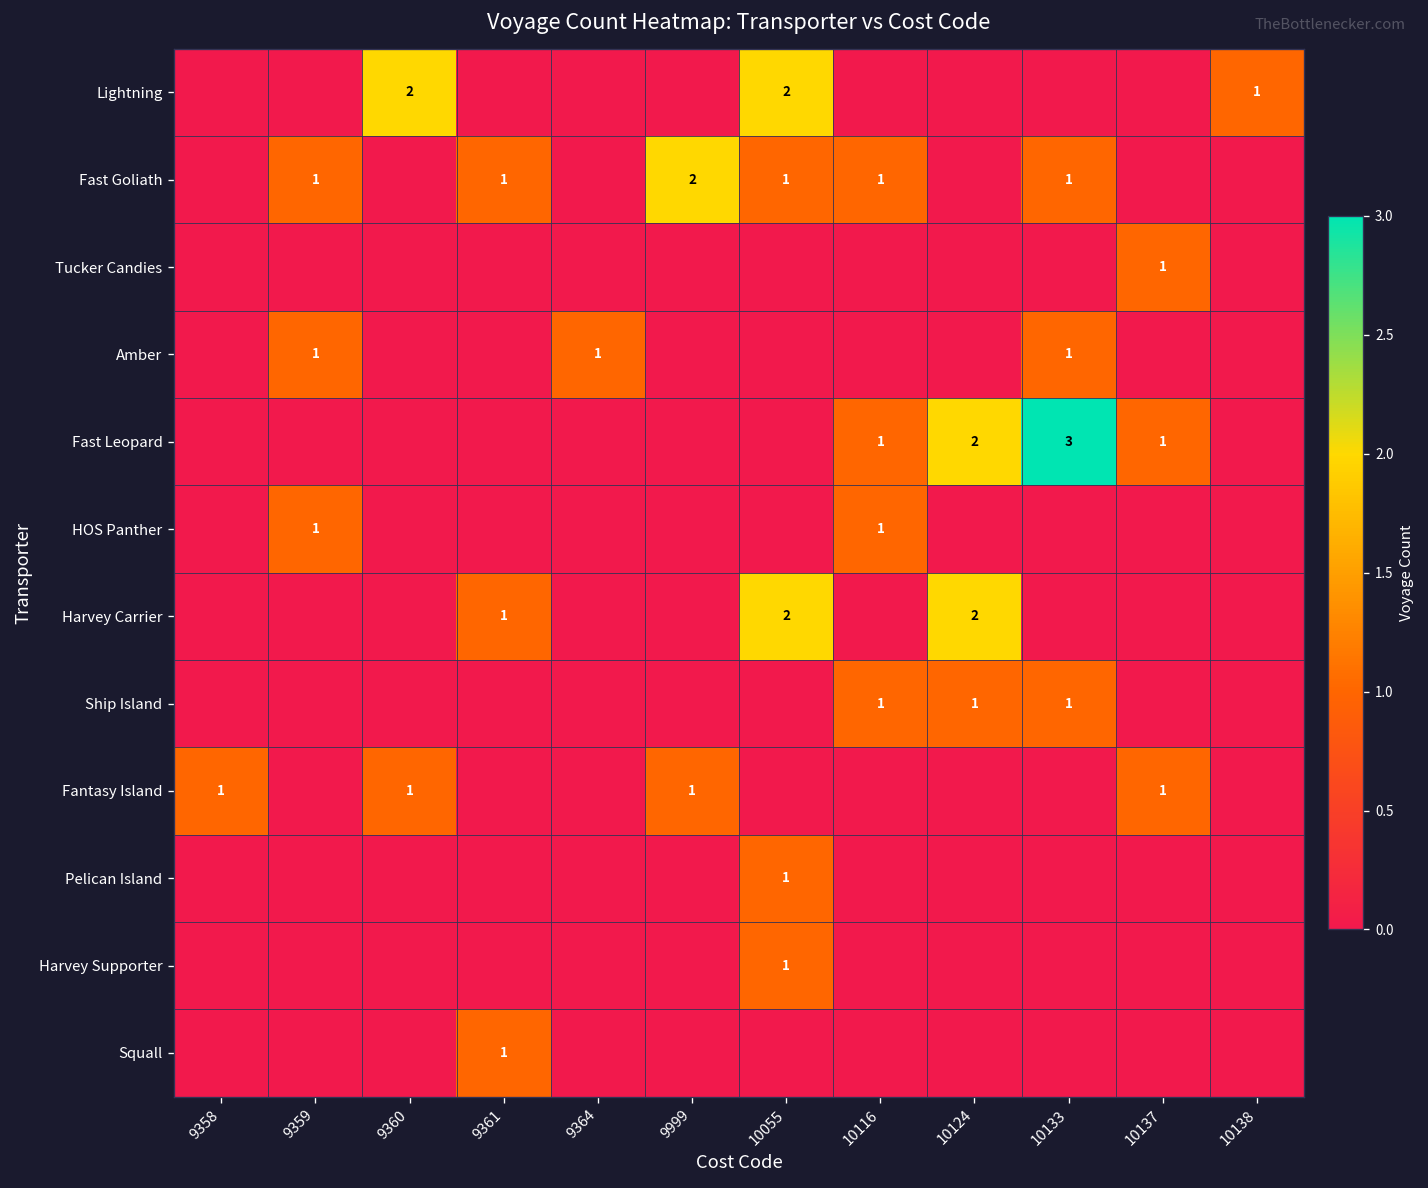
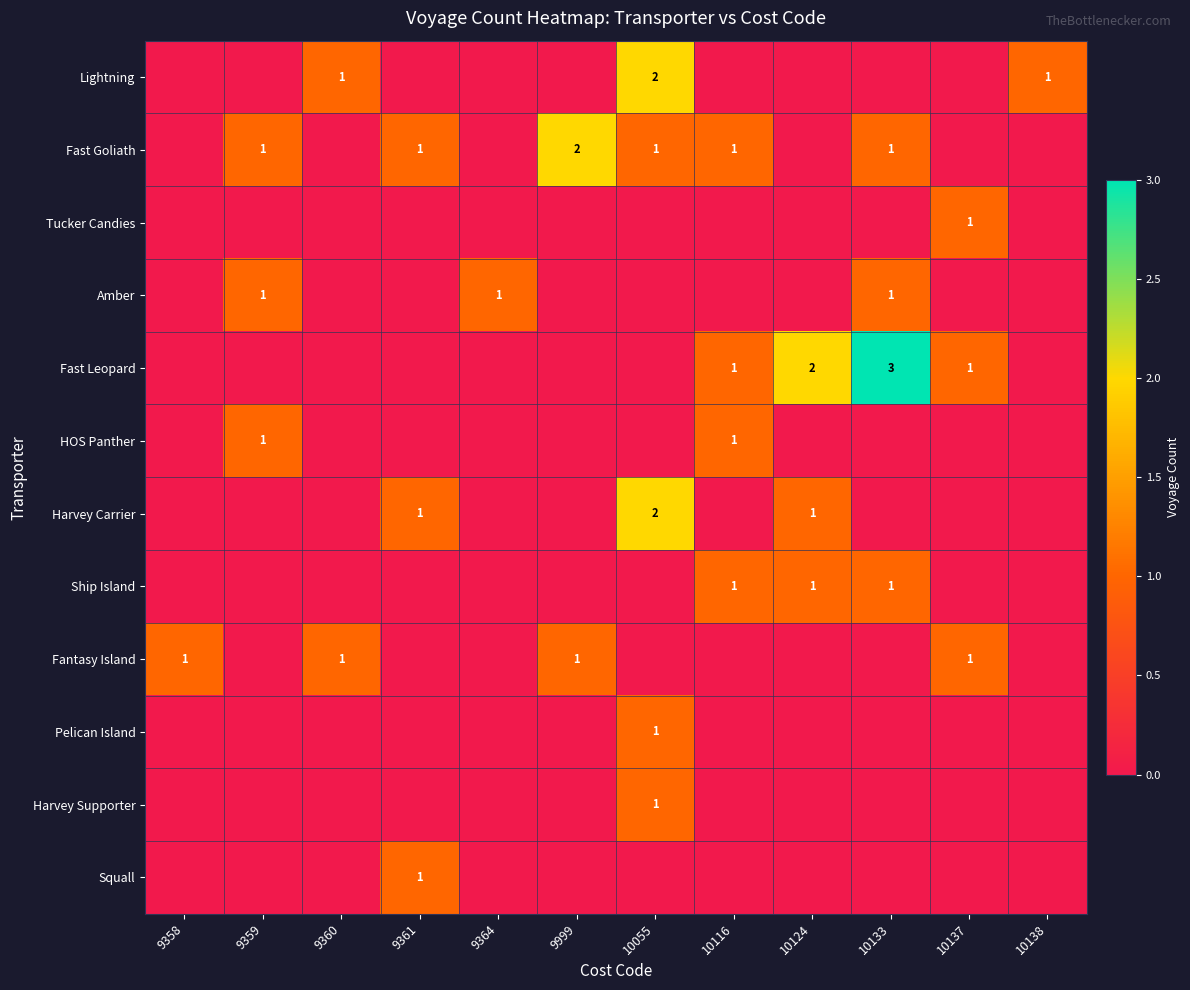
  {
    "Lightning": {
-     "9360": 2,
+     "9360": 1,
      "10055": 2,
      "10138": 1
    },
    "Fast Goliath": {
      "9359": 1,
      "9361": 1,
      "9999": 2,
      "10055": 1,
      "10116": 1,
      "10133": 1
    },
    "Tucker Candies": {
      "10137": 1
    },
    "Amber": {
      "9359": 1,
      "9364": 1,
      "10133": 1
    },
    "Fast Leopard": {
      "10116": 1,
      "10124": 2,
      "10133": 3,
      "10137": 1
    },
    "HOS Panther": {
      "9359": 1,
      "10116": 1
    },
    "Harvey Carrier": {
      "9361": 1,
      "10055": 2,
-     "10124": 2
+     "10124": 1
    },
    "Ship Island": {
      "10116": 1,
      "10124": 1,
      "10133": 1
    },
    "Fantasy Island": {
      "9358": 1,
      "9360": 1,
      "9999": 1,
      "10137": 1
    },
    "Pelican Island": {
      "10055": 1
    },
    "Harvey Supporter": {
      "10055": 1
    },
    "Squall": {
      "9361": 1
    }
  }
